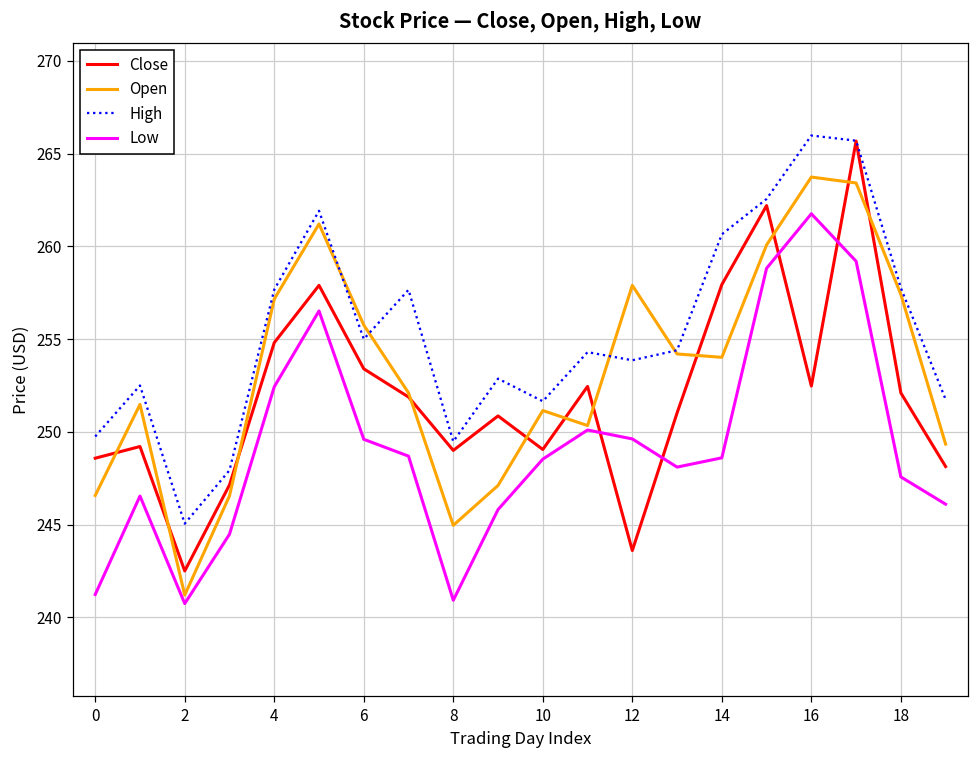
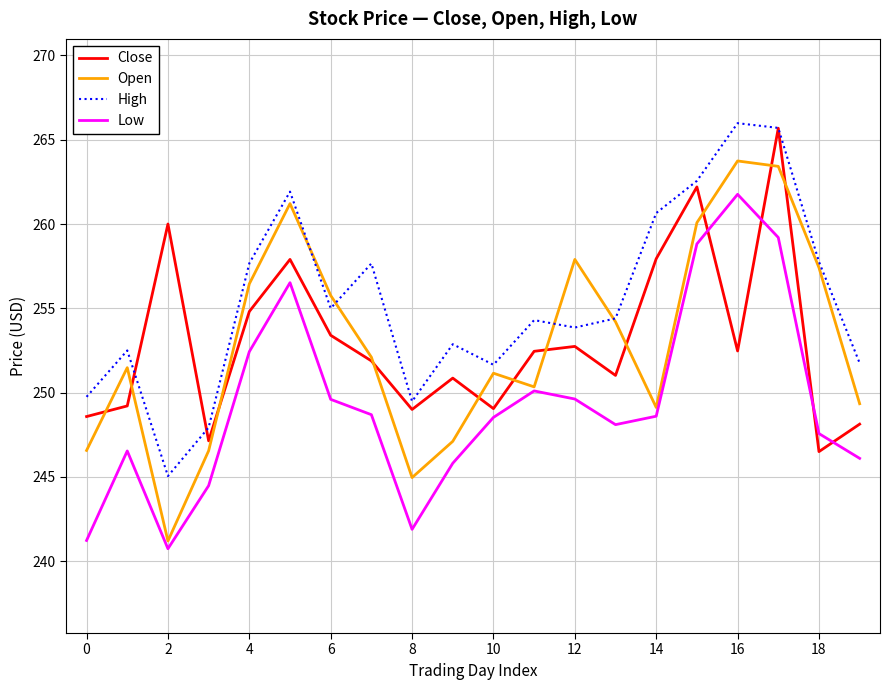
  {
    "Close": {
      "0": 248.6,
-     "2": 242.5,
+     "2": 260.0,
      "4": 254.8,
      "6": 253.4,
      "8": 249.0,
      "10": 249.1,
-     "12": 243.6,
+     "12": 252.7,
      "14": 257.9,
      "16": 252.5,
-     "18": 252.1
+     "18": 246.5
    },
    "Open": {
      "0": 246.6,
      "2": 241.2,
-     "4": 257.2,
+     "4": 256.5,
      "6": 255.8,
      "8": 245.0,
      "10": 251.2,
      "12": 257.9,
-     "14": 254.0,
+     "14": 249.1,
      "16": 263.7,
      "18": 257.4
    },
    "High": {
      "0": 249.8,
      "2": 245.1,
      "4": 257.7,
      "6": 255.0,
      "8": 249.5,
      "10": 251.7,
      "12": 253.9,
      "14": 260.7,
      "16": 266.0,
      "18": 257.8
    },
    "Low": {
      "0": 241.2,
      "2": 240.7,
      "4": 252.4,
      "6": 249.6,
-     "8": 240.9,
+     "8": 241.9,
      "10": 248.5,
      "12": 249.6,
      "14": 248.6,
      "16": 261.8,
      "18": 247.6
    }
  }
